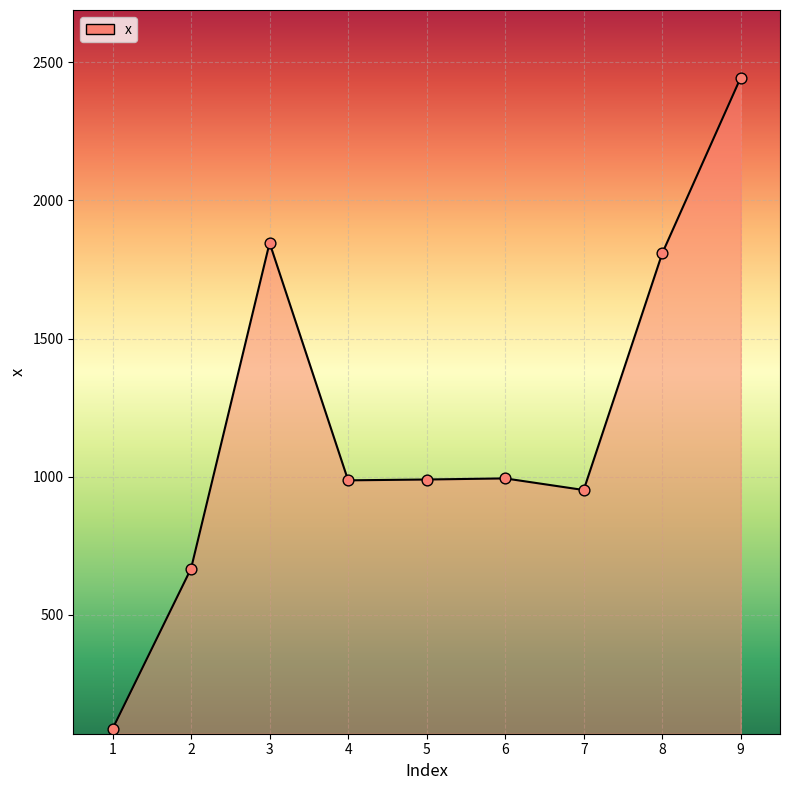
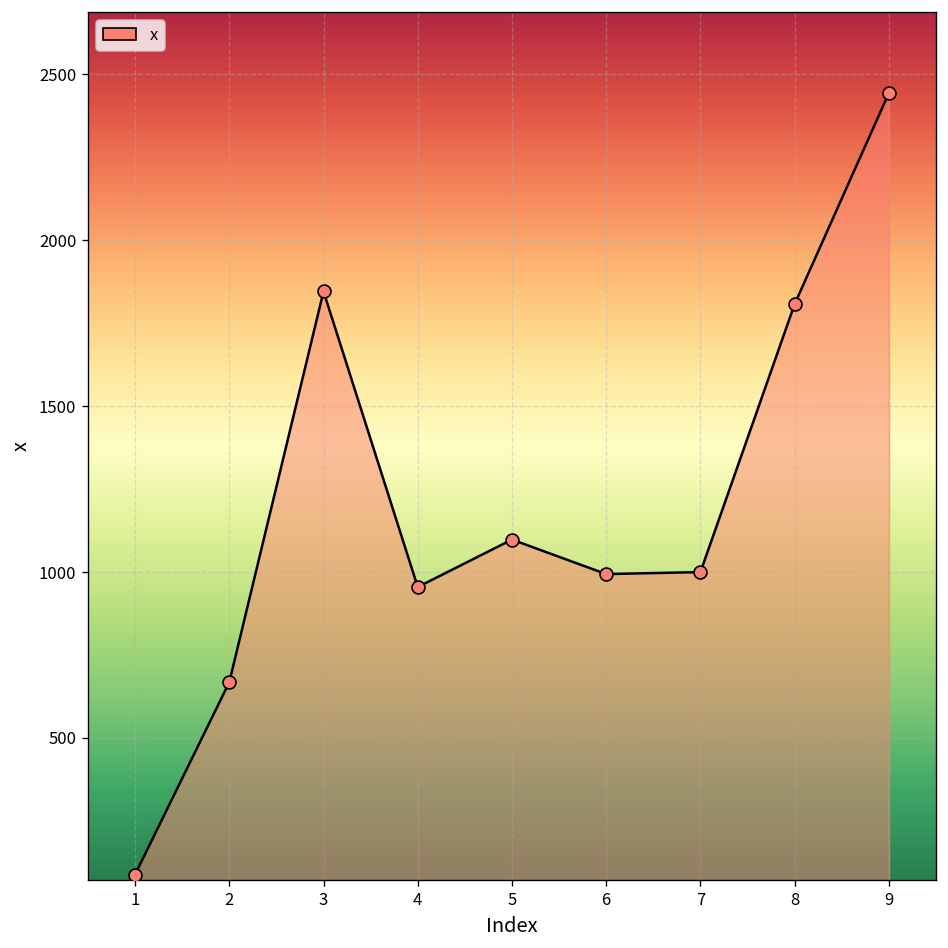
  {
    "1": 90,
    "2": 670,
    "3": 1850,
-   "4": 990,
-   "5": 990,
+   "4": 960,
+   "5": 1100,
    "6": 990,
-   "7": 950,
+   "7": 1000,
    "8": 1810,
    "9": 2440
  }
